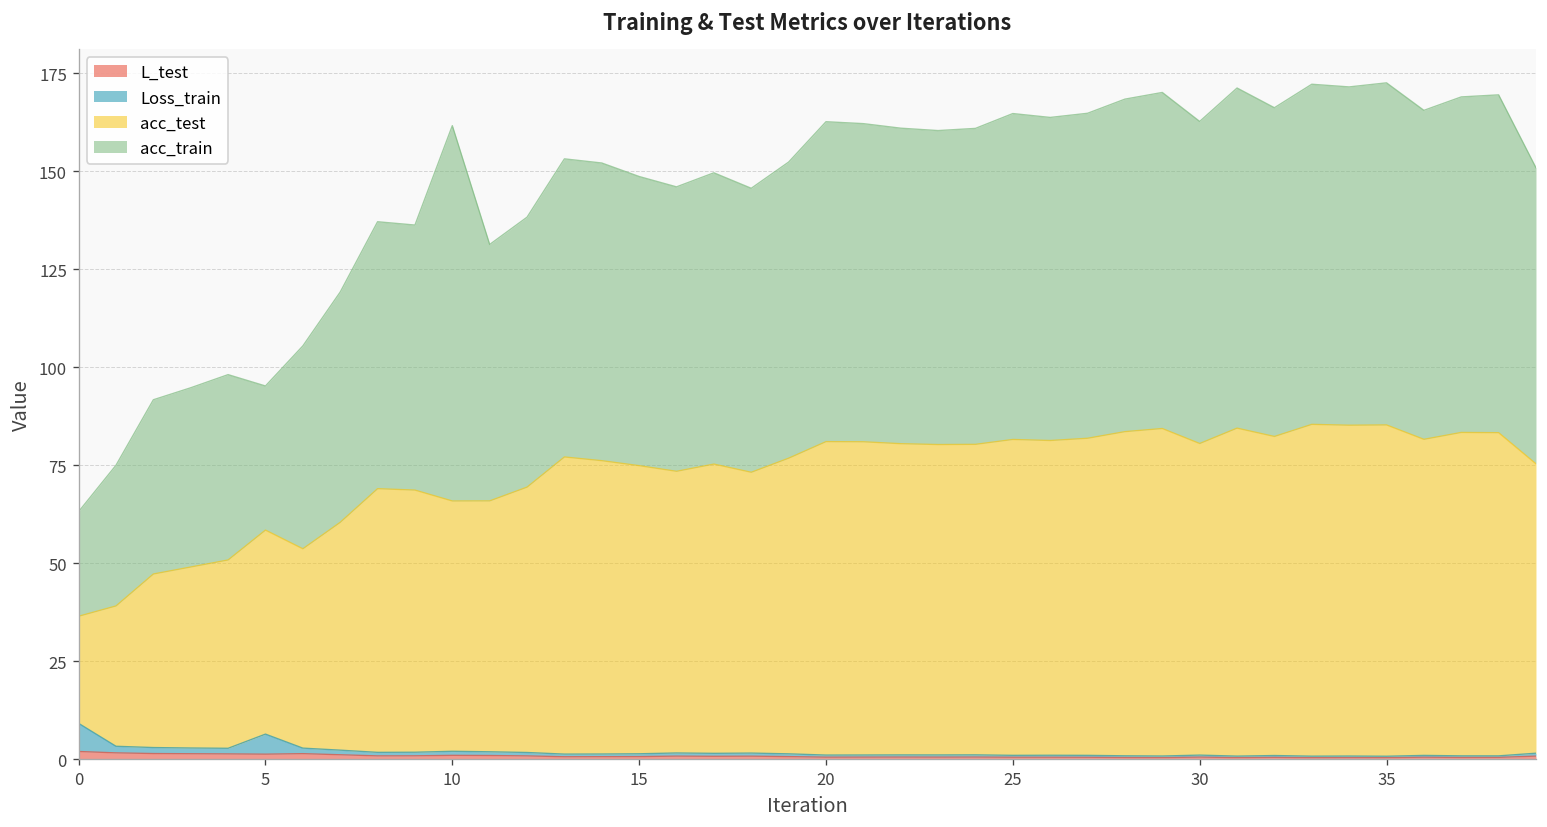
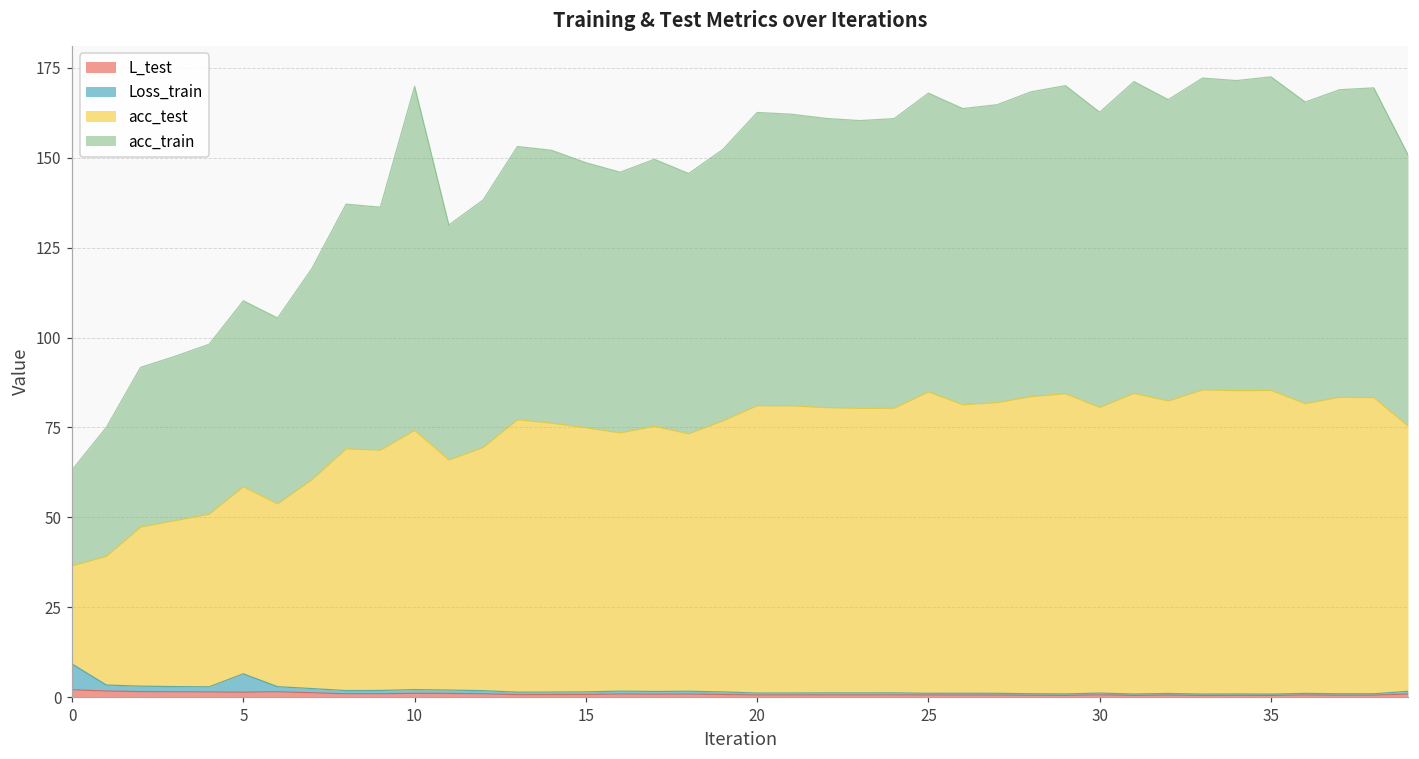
  {
    "L_test": {
      "0": 2,
      "5": 1,
      "10": 1
    },
    "Loss_train": {
      "0": 7,
      "5": 5,
      "10": 1
    },
    "acc_test": {
      "0": 27,
      "5": 52,
-     "10": 64,
+     "10": 72,
      "15": 73,
      "20": 80,
-     "25": 81,
+     "25": 84,
      "30": 79,
      "35": 84
    },
    "acc_train": {
      "0": 27,
-     "5": 37,
+     "5": 52,
      "10": 96,
      "15": 74,
      "20": 82,
      "25": 83,
      "30": 82,
      "35": 87
    }
  }
